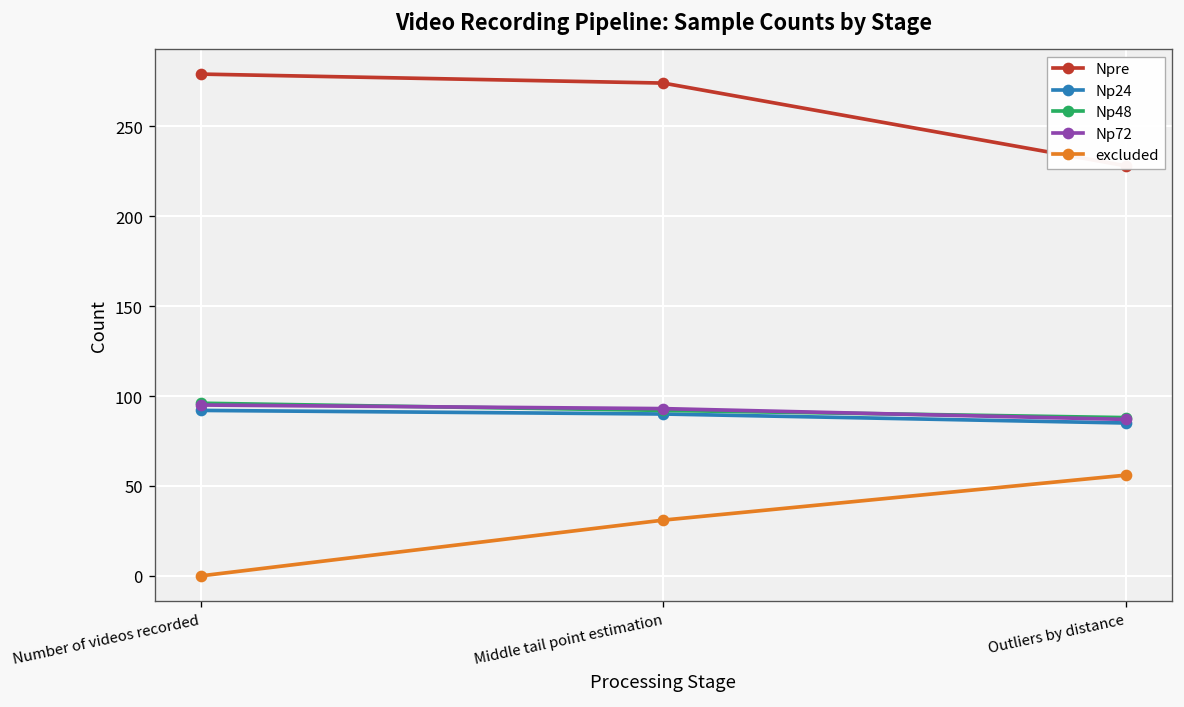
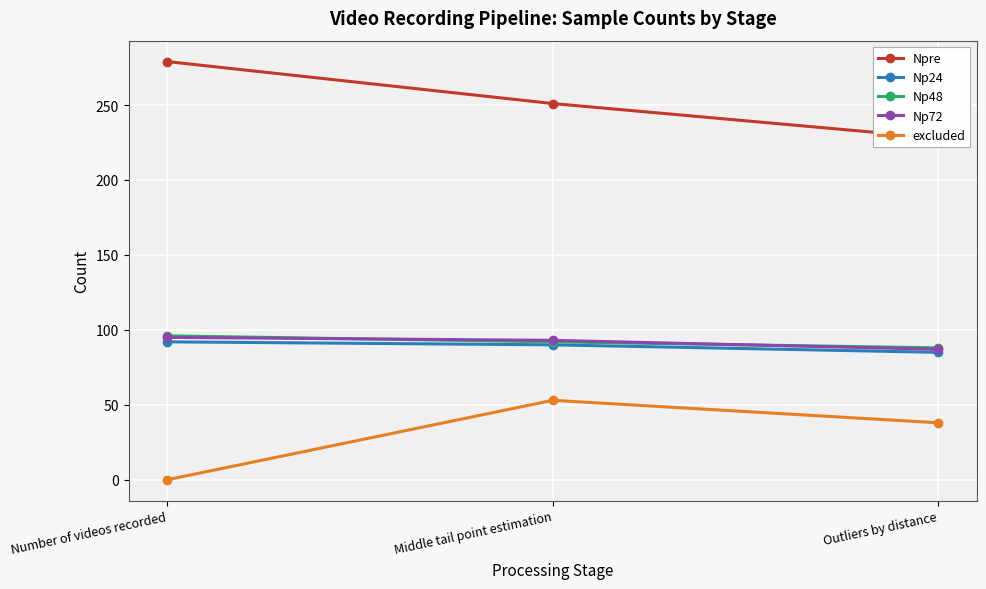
  {
    "Npre": {
      "Number of videos recorded": 279,
-     "Middle tail point estimation": 274
+     "Middle tail point estimation": 251
    },
    "Np24": {
      "Number of videos recorded": 92,
      "Middle tail point estimation": 90,
      "Outliers by distance": 85
    },
    "excluded": {
      "Number of videos recorded": 0,
-     "Middle tail point estimation": 31,
-     "Outliers by distance": 56
+     "Middle tail point estimation": 53,
+     "Outliers by distance": 38
    }
  }
